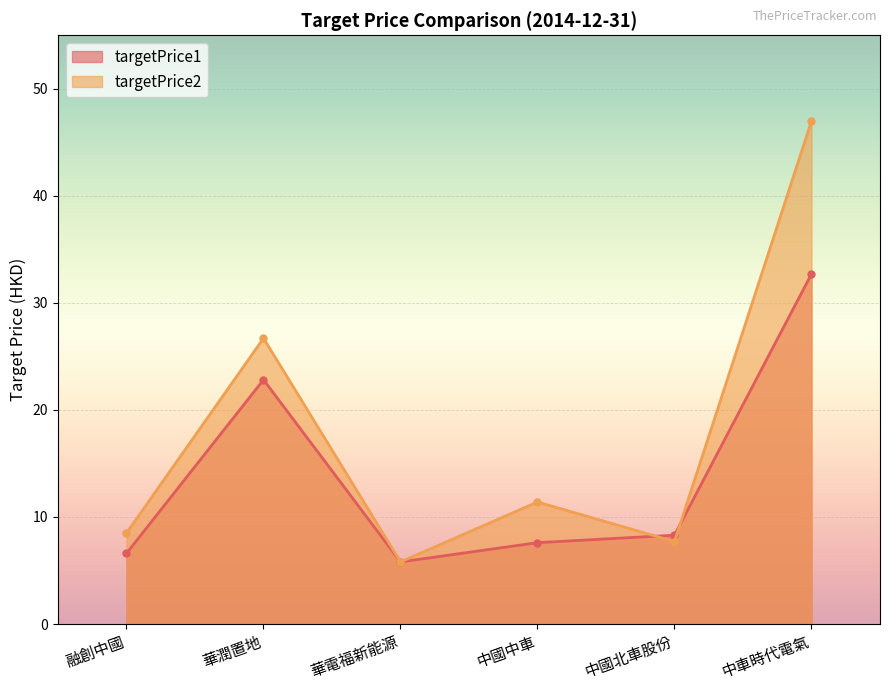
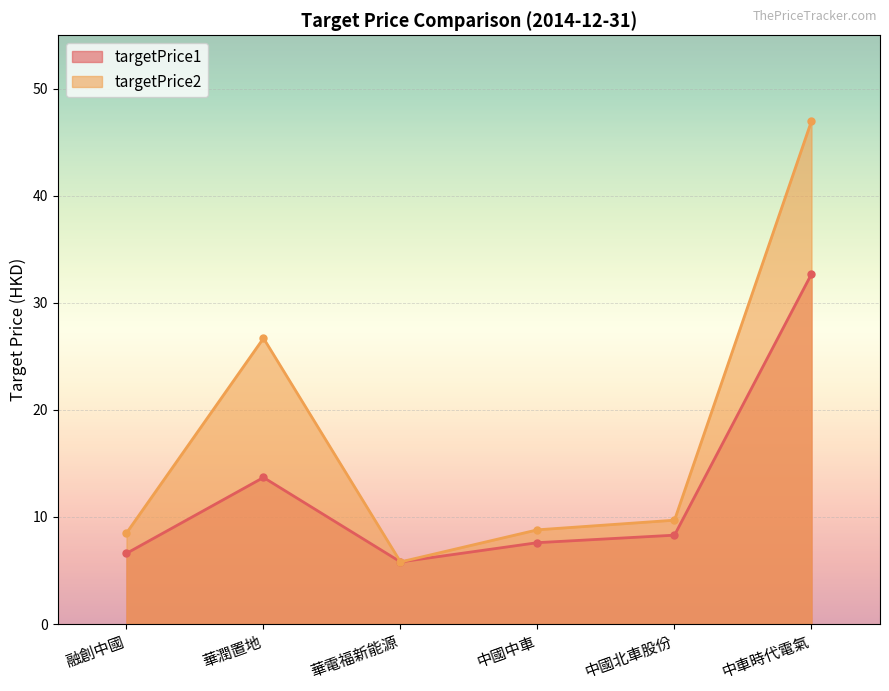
  {
    "targetPrice1": {
      "融創中國": 6.6,
-     "華潤置地": 22.8,
+     "華潤置地": 13.7,
      "中國中車": 7.6,
      "中國北車股份": 8.3,
      "中車時代電氣": 32.7
    },
    "targetPrice2": {
      "融創中國": 8.5,
      "華潤置地": 26.7,
-     "中國中車": 11.4,
-     "中國北車股份": 7.7,
+     "中國中車": 8.8,
+     "中國北車股份": 9.7,
      "中車時代電氣": 47.0
    }
  }
